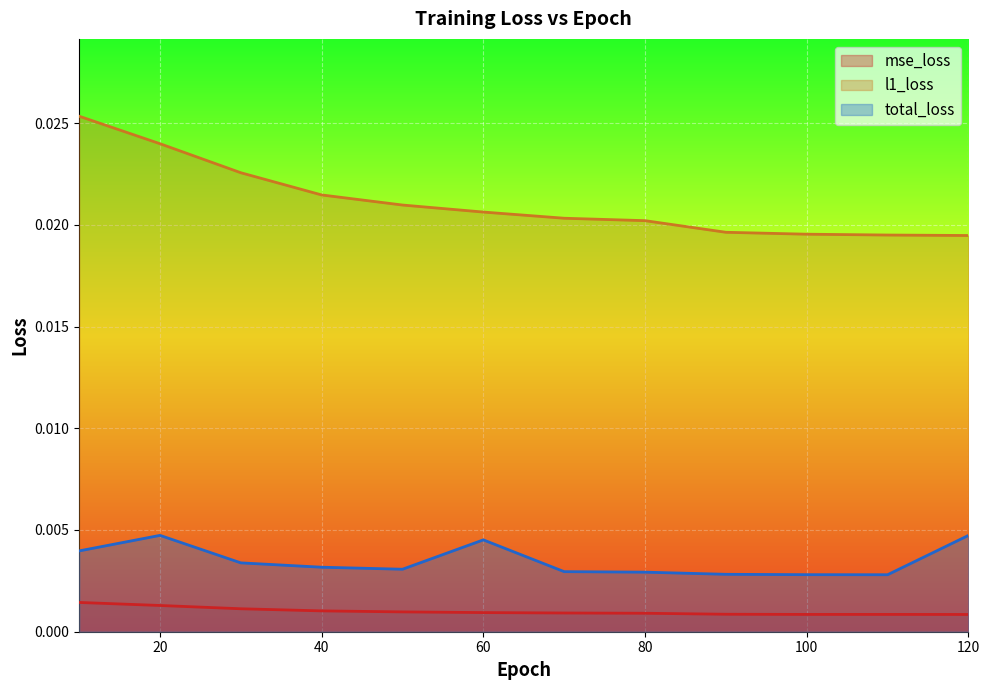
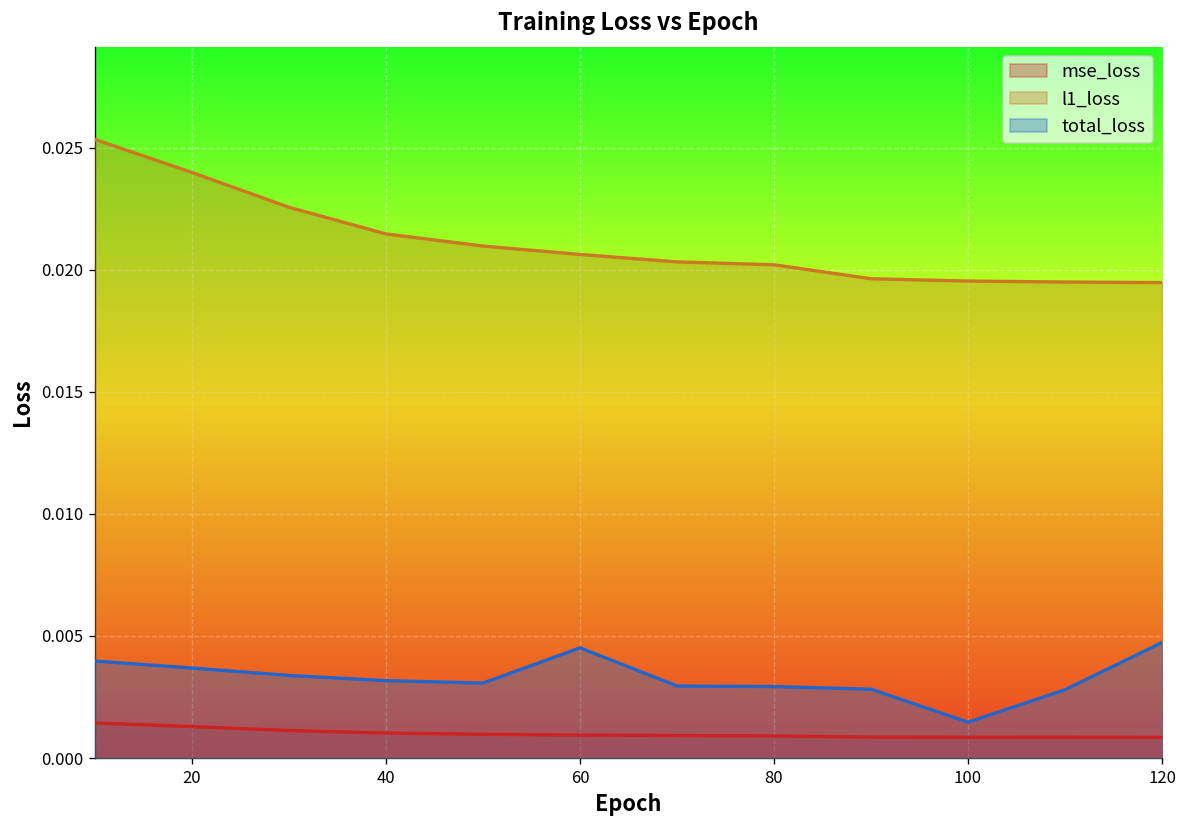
  {
    "total_loss": {
-     "20": 0.0047,
+     "20": 0.0037,
      "40": 0.0032,
      "60": 0.0045,
      "80": 0.0029,
-     "100": 0.0028,
+     "100": 0.0015,
      "120": 0.0047
    }
  }
